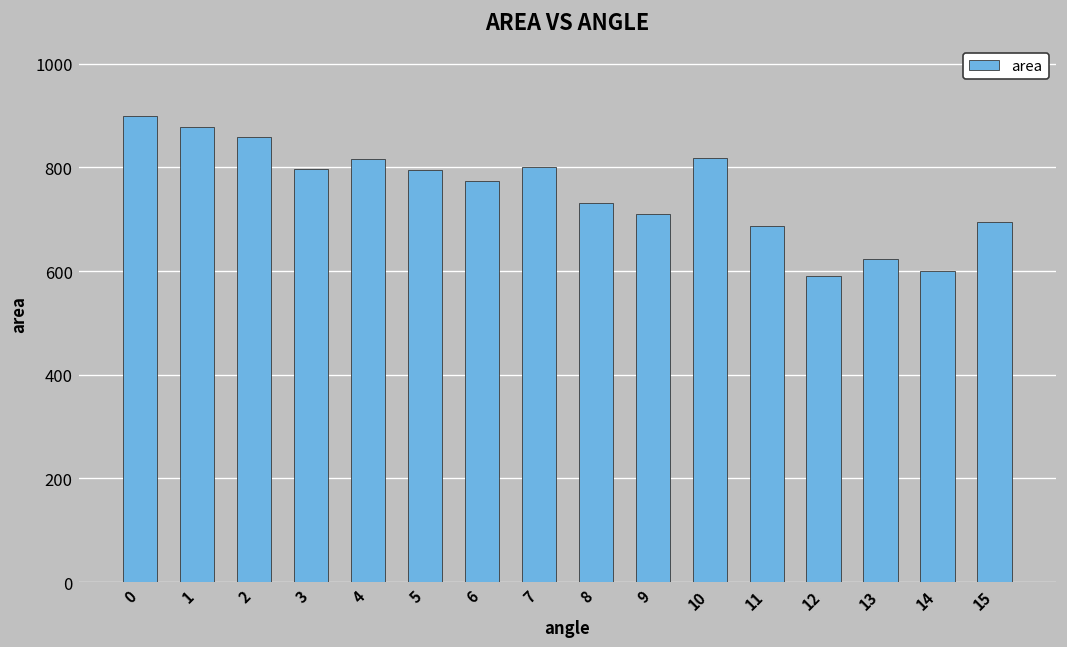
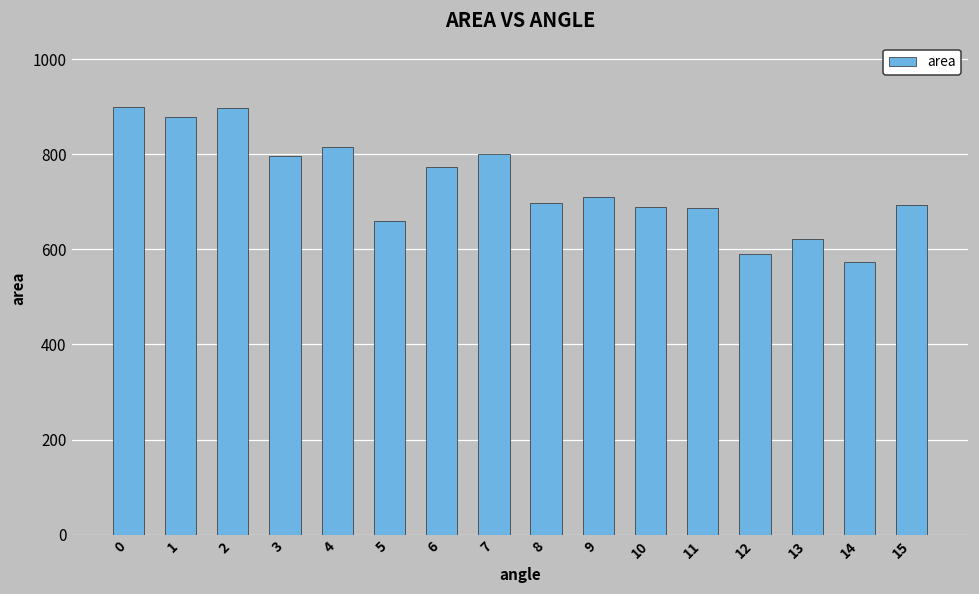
  {
    "0": 900,
    "1": 880,
-   "2": 860,
+   "2": 900,
    "3": 800,
    "4": 820,
-   "5": 800,
+   "5": 660,
    "6": 770,
    "7": 800,
-   "8": 730,
+   "8": 700,
    "9": 710,
-   "10": 820,
+   "10": 690,
    "11": 690,
    "12": 590,
    "13": 620,
-   "14": 600,
+   "14": 570,
    "15": 690
  }
